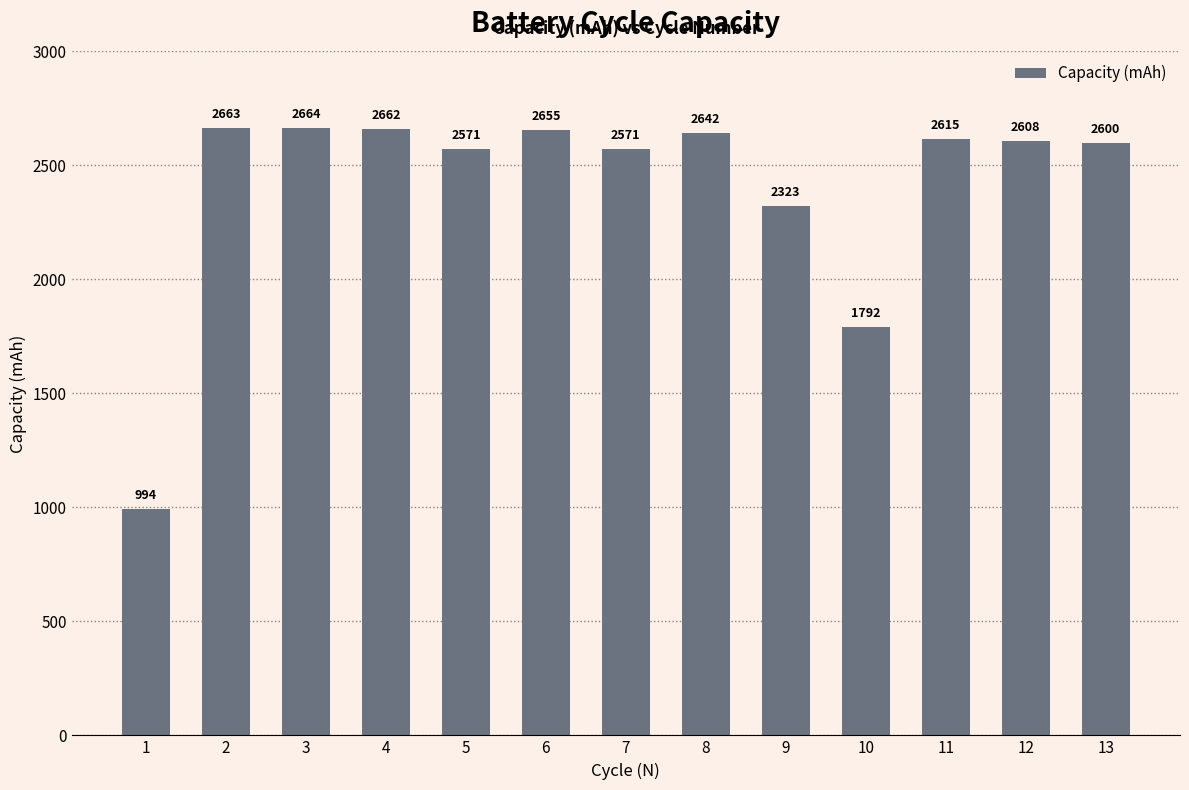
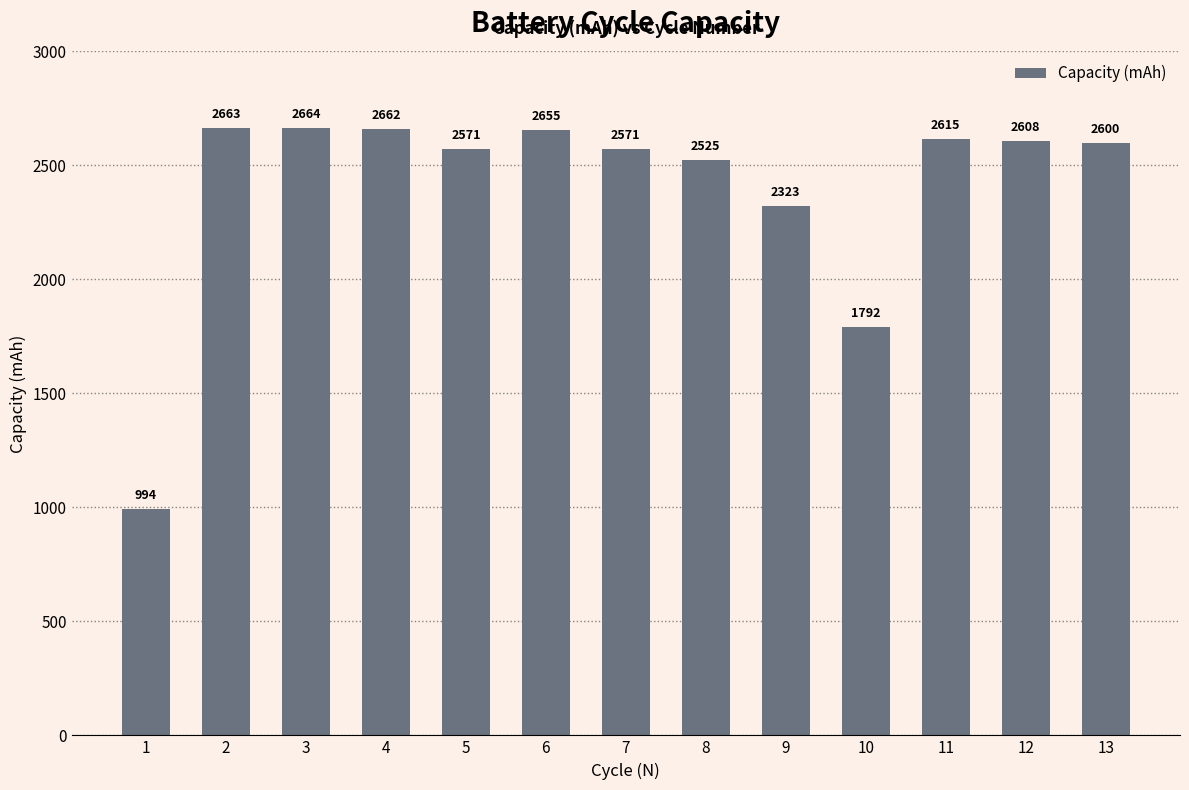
  {
    "1": 994,
    "2": 2663,
    "3": 2664,
    "4": 2662,
    "5": 2571,
    "6": 2655,
    "7": 2571,
-   "8": 2642,
+   "8": 2525,
    "9": 2323,
    "10": 1792,
    "11": 2615,
    "12": 2608,
    "13": 2600
  }
